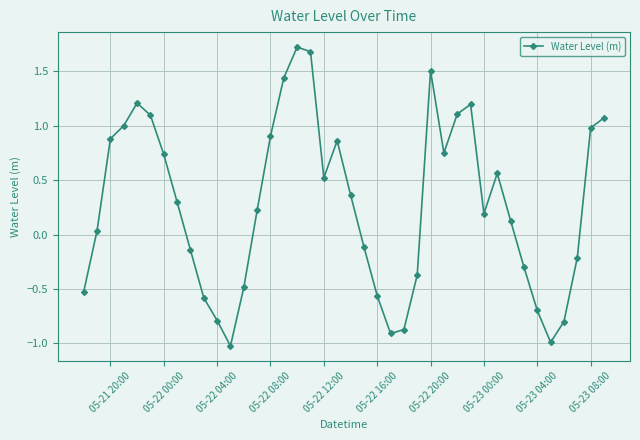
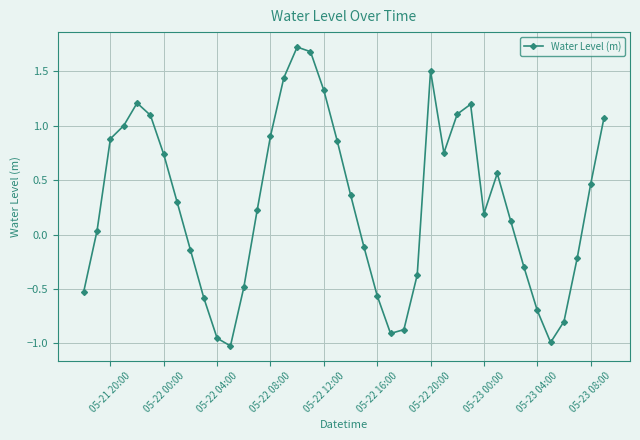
  {
    "05-21 20:00": 0.88,
    "05-22 00:00": 0.74,
-   "05-22 04:00": -0.79,
+   "05-22 04:00": -0.95,
    "05-22 08:00": 0.90,
-   "05-22 12:00": 0.52,
+   "05-22 12:00": 1.33,
    "05-22 16:00": -0.56,
    "05-22 20:00": 1.50,
    "05-23 00:00": 0.19,
    "05-23 04:00": -0.70,
-   "05-23 08:00": 0.98
+   "05-23 08:00": 0.46
  }
